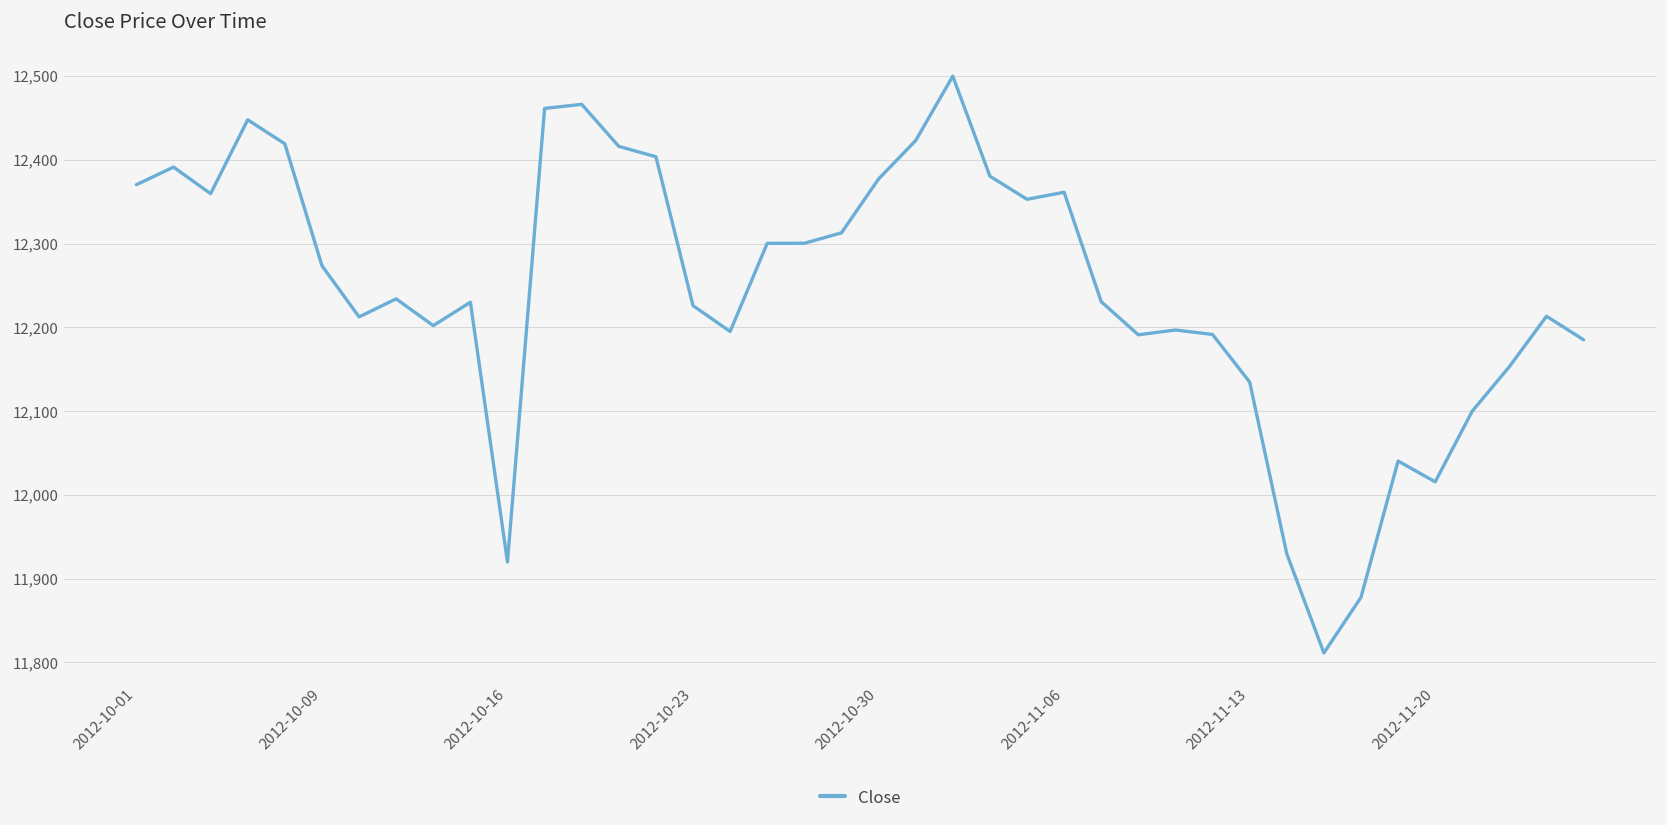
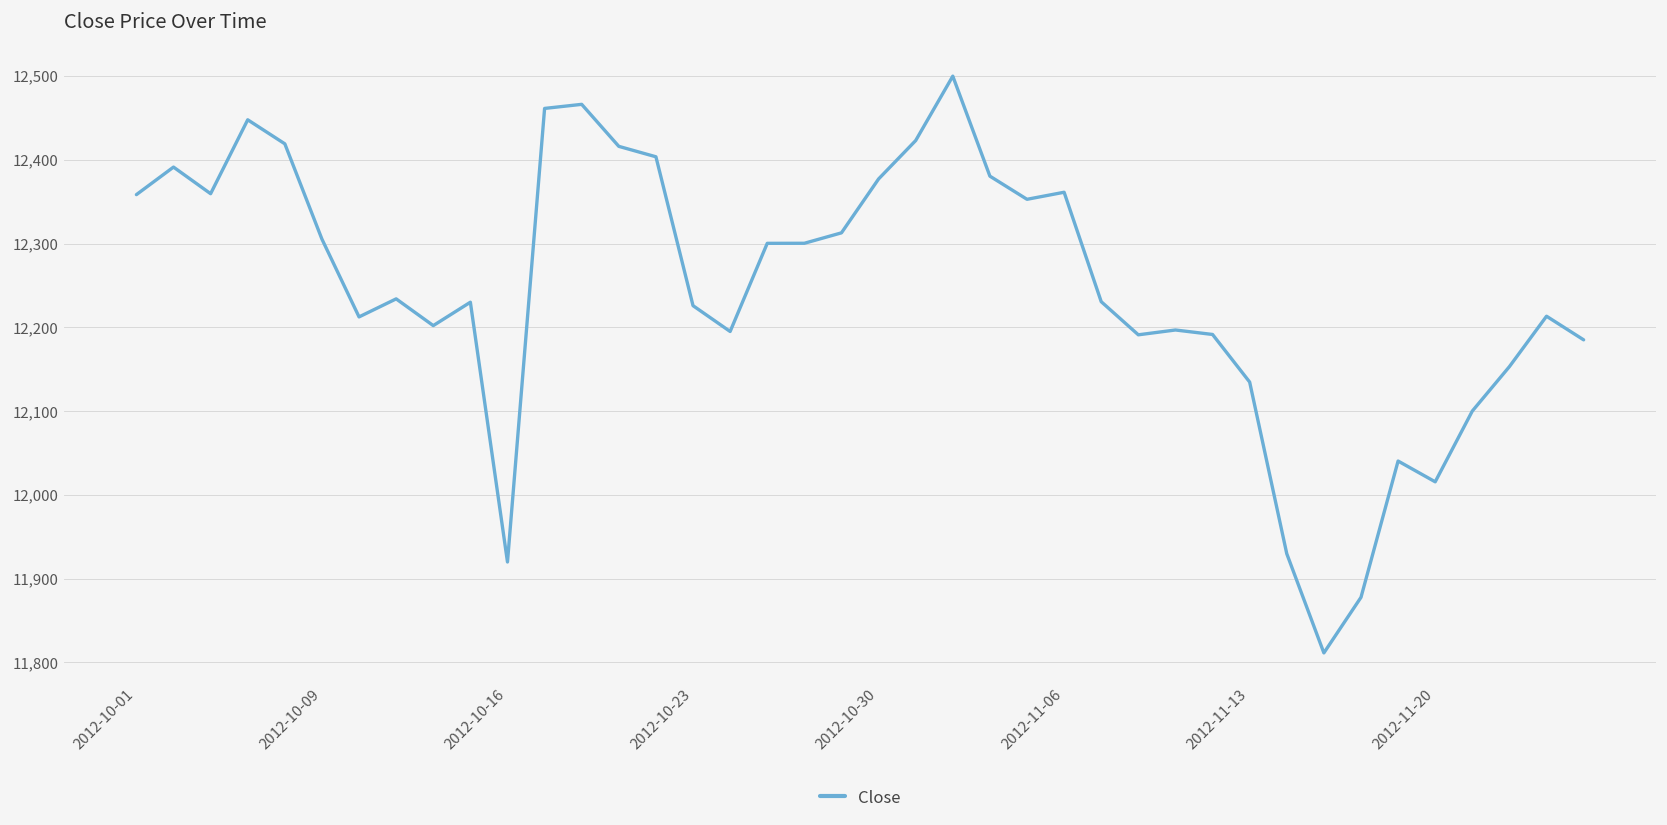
  {
-   "2012-10-01": "12,370",
-   "2012-10-09": "12,270",
+   "2012-10-01": "12,360",
+   "2012-10-09": "12,310",
    "2012-10-16": "11,920",
    "2012-10-23": "12,230",
    "2012-10-30": "12,380",
    "2012-11-06": "12,360",
    "2012-11-13": "12,130",
    "2012-11-20": "12,020"
  }
